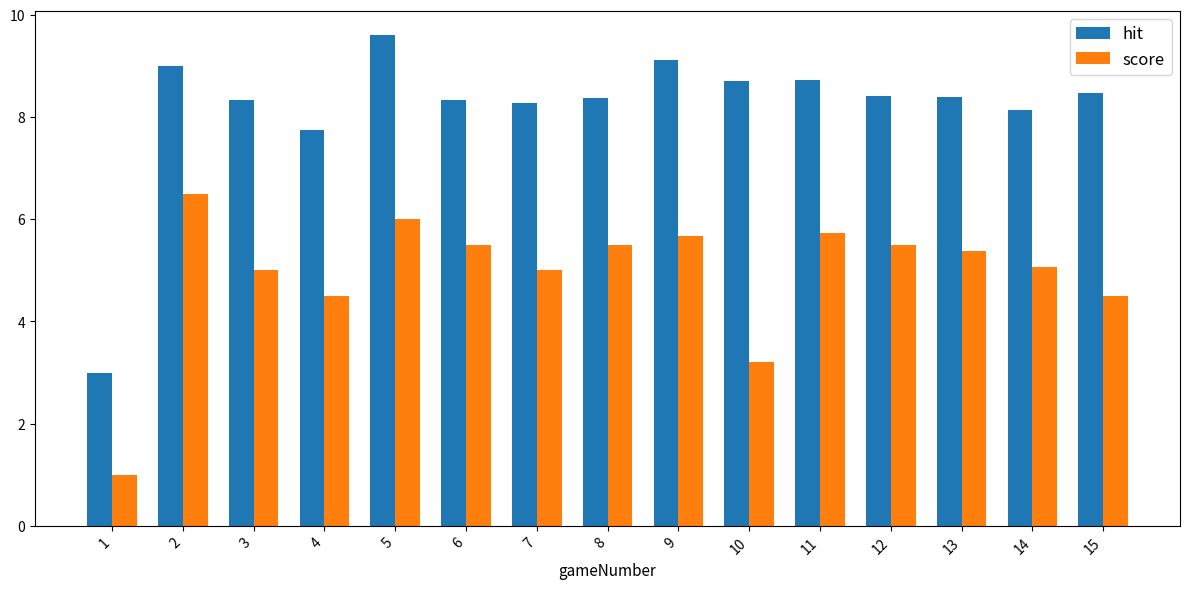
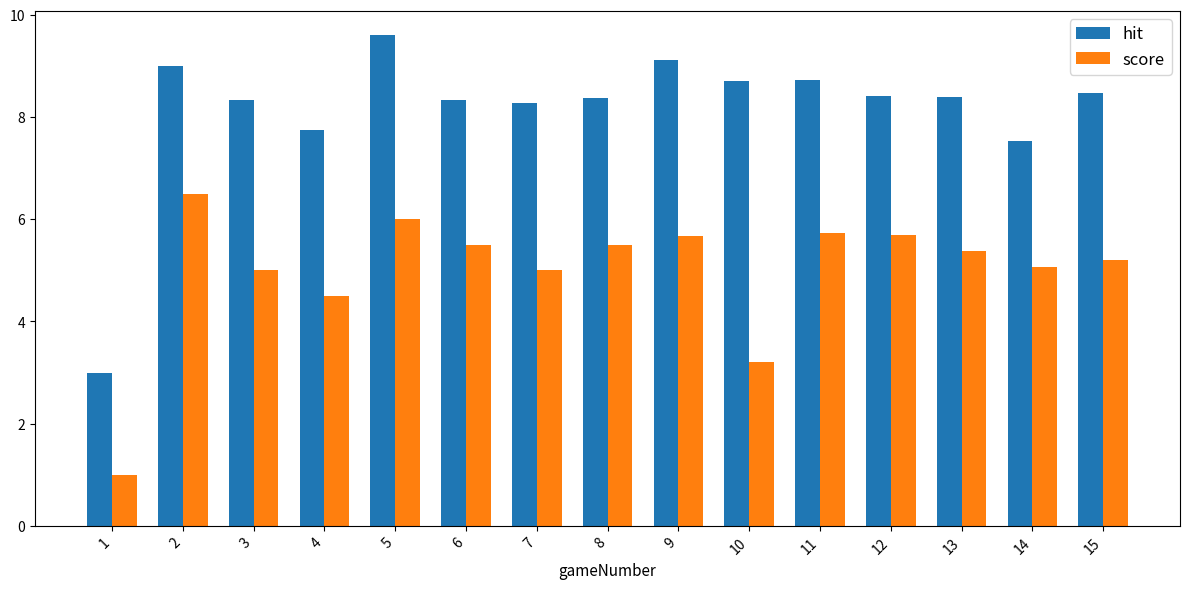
  {
    "hit": {
      "1": 3.0,
      "2": 9.0,
      "3": 8.3,
      "4": 7.8,
      "5": 9.6,
      "6": 8.3,
      "7": 8.3,
      "8": 8.4,
      "9": 9.1,
      "10": 8.7,
      "11": 8.7,
      "12": 8.4,
      "13": 8.4,
-     "14": 8.1,
+     "14": 7.5,
      "15": 8.5
    },
    "score": {
      "1": 1.0,
      "2": 6.5,
      "3": 5.0,
      "4": 4.5,
      "5": 6.0,
      "6": 5.5,
      "7": 5.0,
      "8": 5.5,
      "9": 5.7,
      "10": 3.2,
      "11": 5.7,
-     "12": 5.5,
+     "12": 5.7,
      "13": 5.4,
      "14": 5.1,
-     "15": 4.5
+     "15": 5.2
    }
  }
